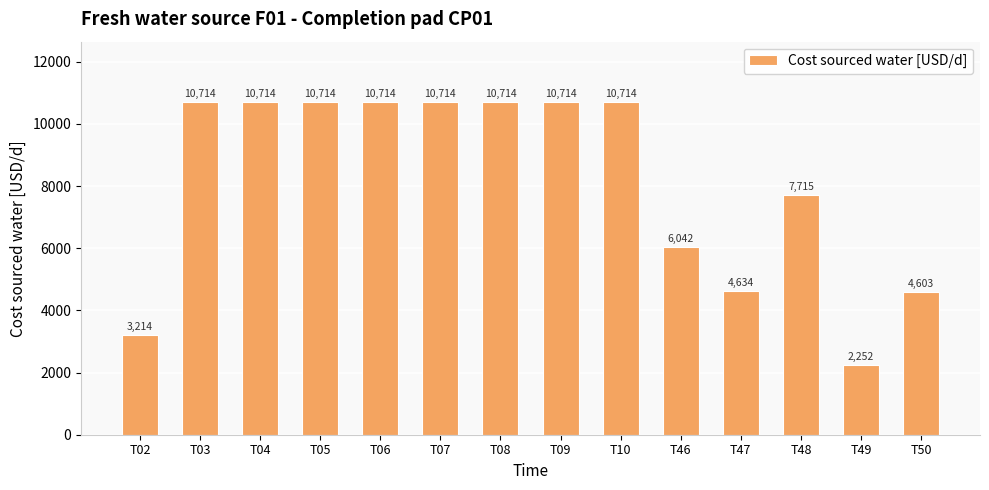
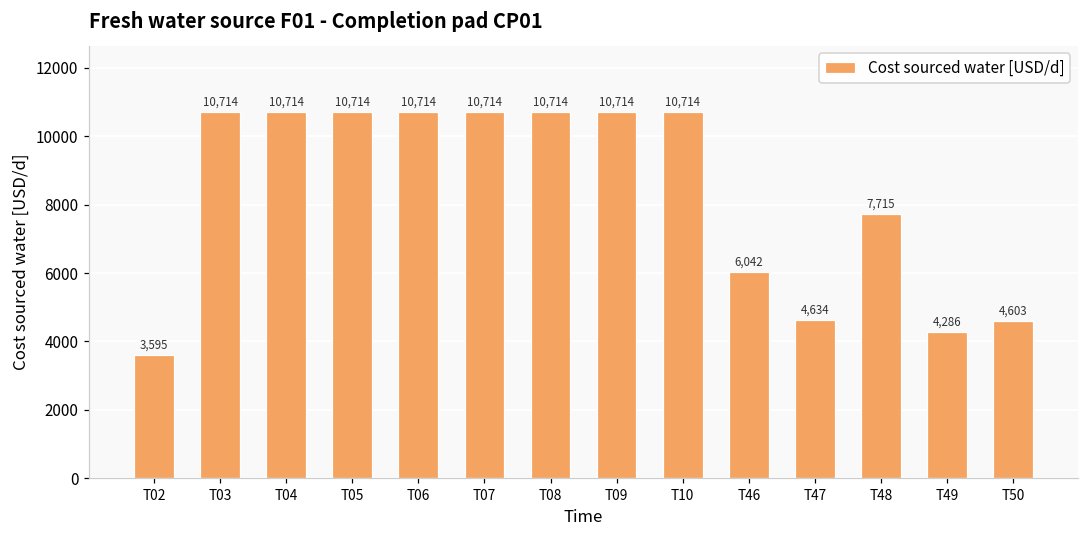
  {
-   "T02": "3,214",
+   "T02": "3,595",
    "T03": "10,714",
    "T04": "10,714",
    "T05": "10,714",
    "T06": "10,714",
    "T07": "10,714",
    "T08": "10,714",
    "T09": "10,714",
    "T10": "10,714",
    "T46": "6,042",
    "T47": "4,634",
    "T48": "7,715",
-   "T49": "2,252",
+   "T49": "4,286",
    "T50": "4,603"
  }
